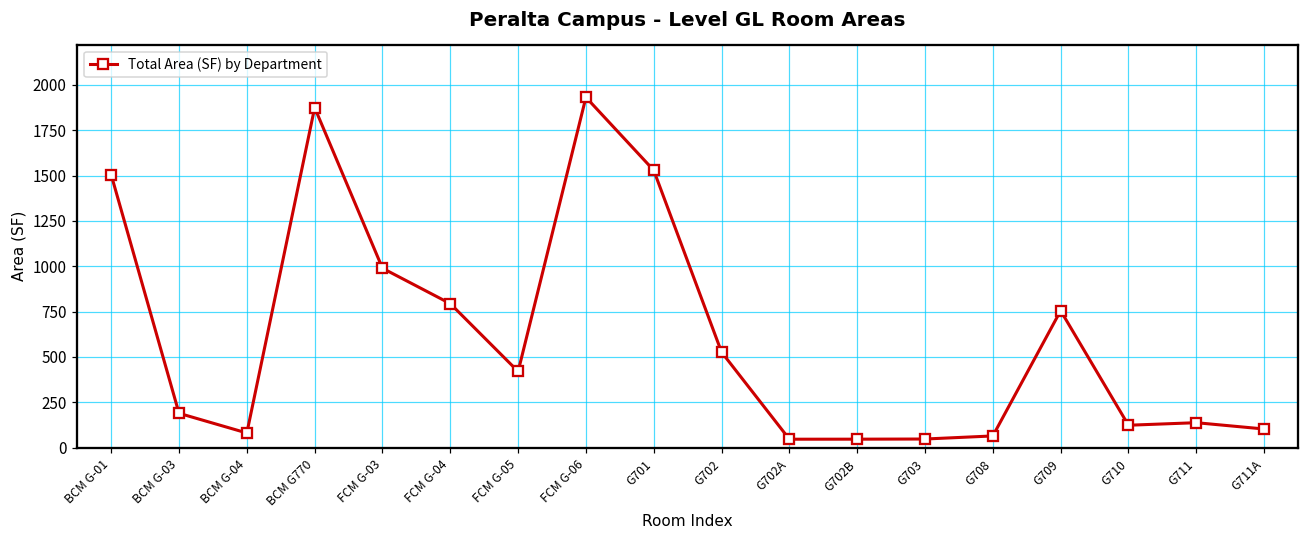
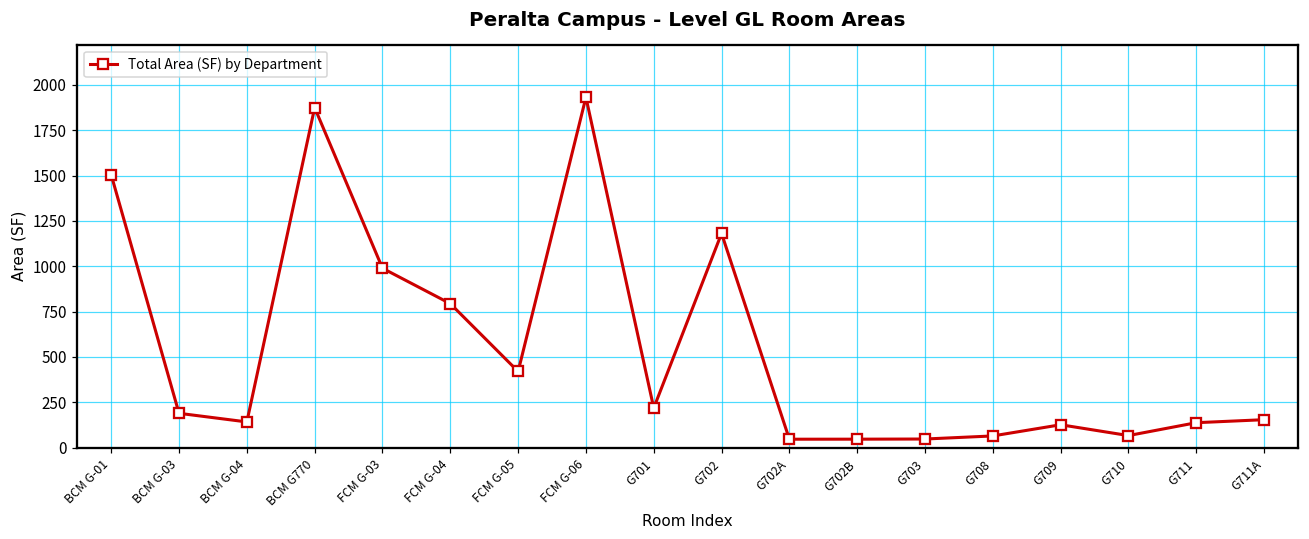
  {
    "BCM G-01": 1500,
    "BCM G-03": 190,
-   "BCM G-04": 80,
+   "BCM G-04": 140,
    "BCM G770": 1870,
    "FCM G-03": 990,
    "FCM G-04": 790,
    "FCM G-05": 420,
    "FCM G-06": 1930,
-   "G701": 1530,
-   "G702": 530,
+   "G701": 220,
+   "G702": 1180,
    "G702A": 50,
    "G702B": 50,
    "G703": 50,
    "G708": 60,
-   "G709": 760,
-   "G710": 120,
+   "G709": 130,
+   "G710": 70,
    "G711": 140,
-   "G711A": 100
+   "G711A": 150
  }
